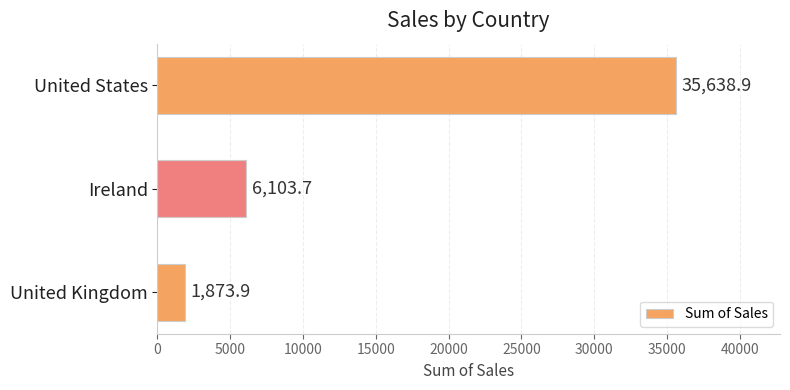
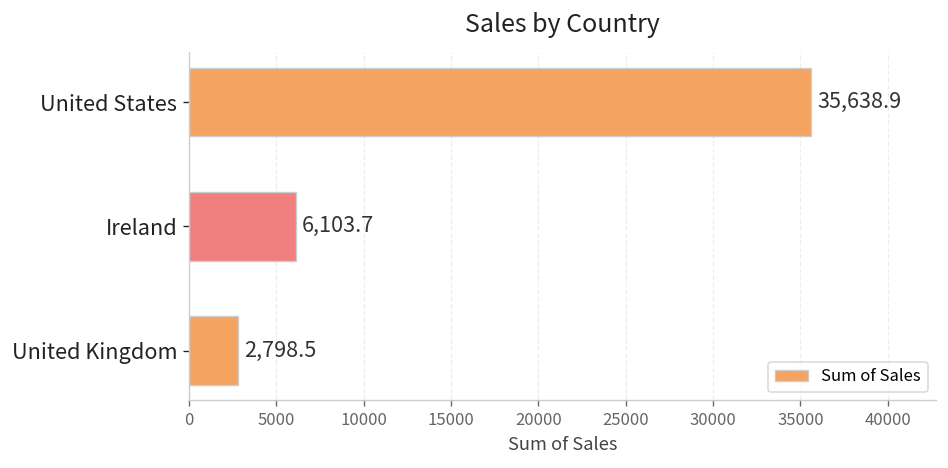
  {
    "United States": "35,638.9",
    "Ireland": "6,103.7",
-   "United Kingdom": "1,873.9"
+   "United Kingdom": "2,798.5"
  }
